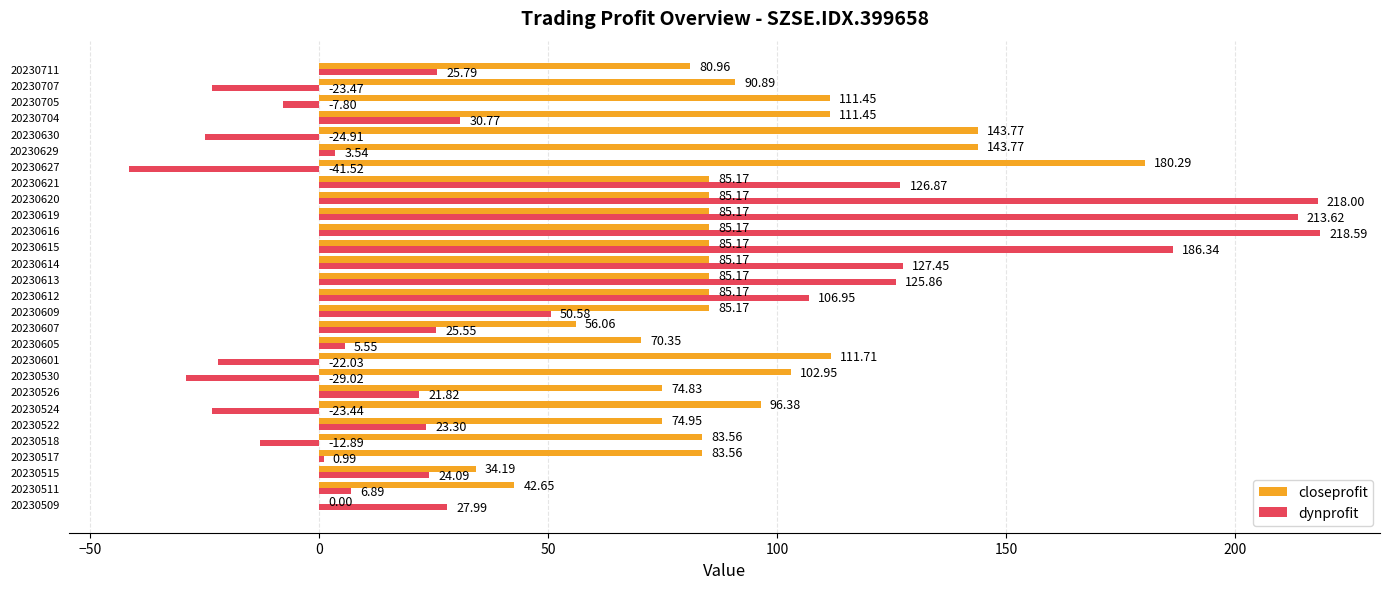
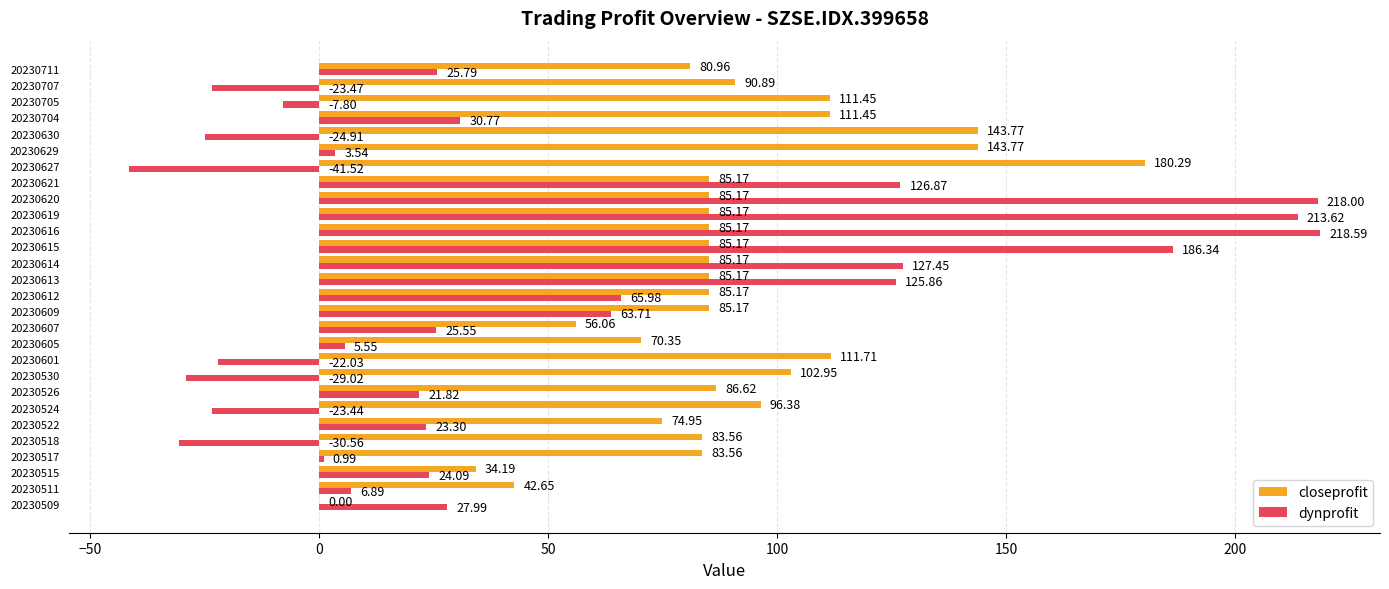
  {
    "closeprofit": {
      "20230711": 80.96,
      "20230707": 90.89,
      "20230705": 111.45,
      "20230704": 111.45,
      "20230630": 143.77,
      "20230629": 143.77,
      "20230627": 180.29,
      "20230621": 85.17,
      "20230620": 85.17,
      "20230619": 85.17,
      "20230616": 85.17,
      "20230615": 85.17,
      "20230614": 85.17,
      "20230613": 85.17,
      "20230612": 85.17,
      "20230609": 85.17,
      "20230607": 56.06,
      "20230605": 70.35,
      "20230601": 111.71,
      "20230530": 102.95,
-     "20230526": 74.83,
+     "20230526": 86.62,
      "20230524": 96.38,
      "20230522": 74.95,
      "20230518": 83.56,
      "20230517": 83.56,
      "20230515": 34.19,
      "20230511": 42.65,
      "20230509": 0.00
    },
    "dynprofit": {
      "20230711": 25.79,
      "20230704": 30.77,
      "20230629": 3.54,
      "20230621": 126.87,
      "20230620": 218.00,
      "20230619": 213.62,
      "20230616": 218.59,
      "20230615": 186.34,
      "20230614": 127.45,
      "20230613": 125.86,
-     "20230612": 106.95,
-     "20230609": 50.58,
+     "20230612": 65.98,
+     "20230609": 63.71,
      "20230607": 25.55,
      "20230605": 5.55,
      "20230526": 21.82,
      "20230522": 23.30,
-     "20230518": -12.89,
+     "20230518": -30.56,
      "20230517": 0.99,
      "20230515": 24.09,
      "20230511": 6.89,
      "20230509": 27.99
    }
  }
